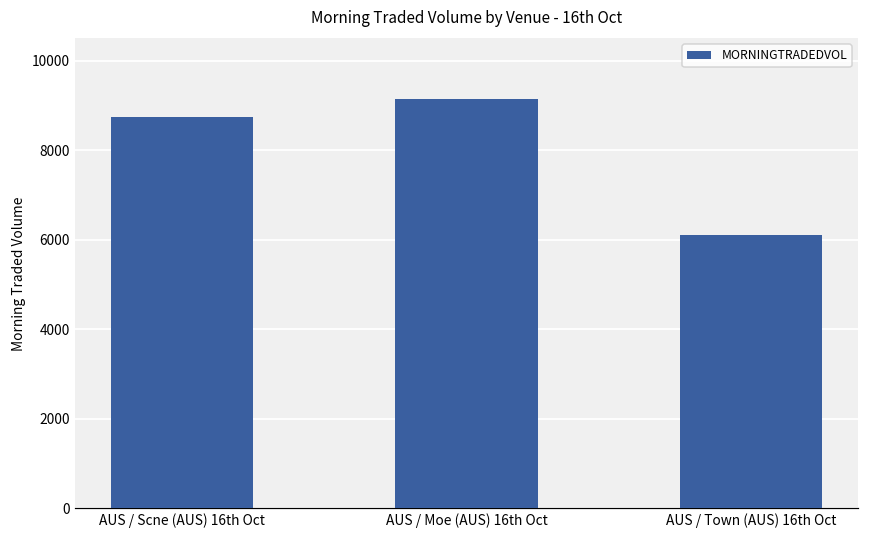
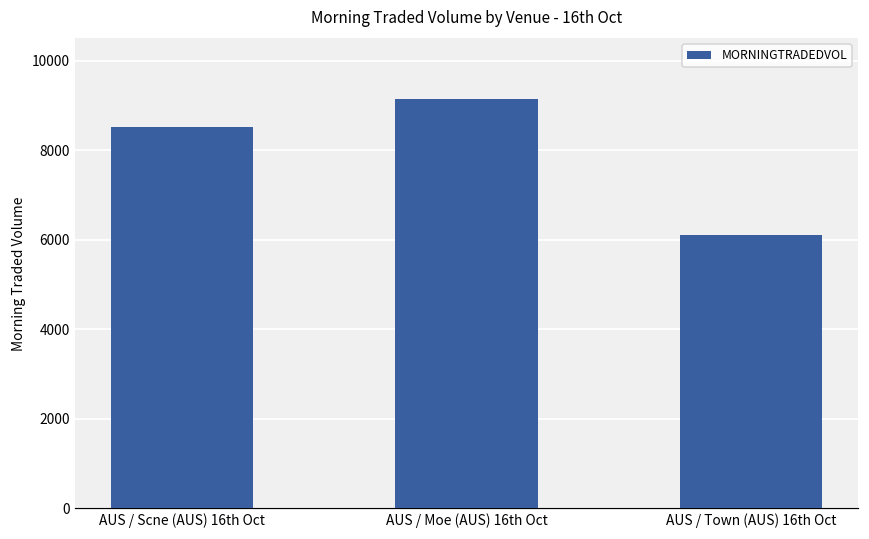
  {
-   "AUS / Scne (AUS) 16th Oct": 8700,
+   "AUS / Scne (AUS) 16th Oct": 8500,
    "AUS / Moe (AUS) 16th Oct": 9100,
    "AUS / Town (AUS) 16th Oct": 6100
  }
